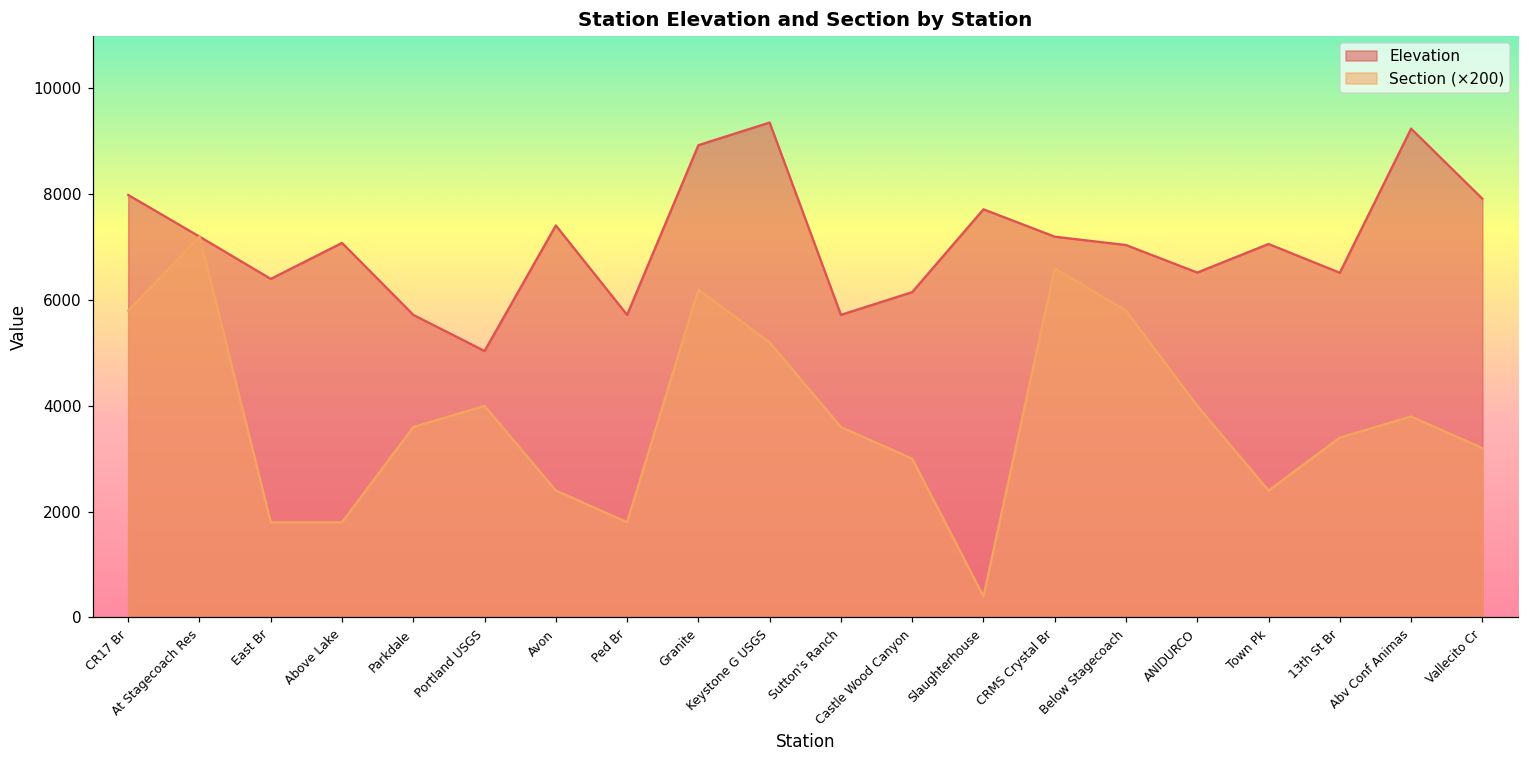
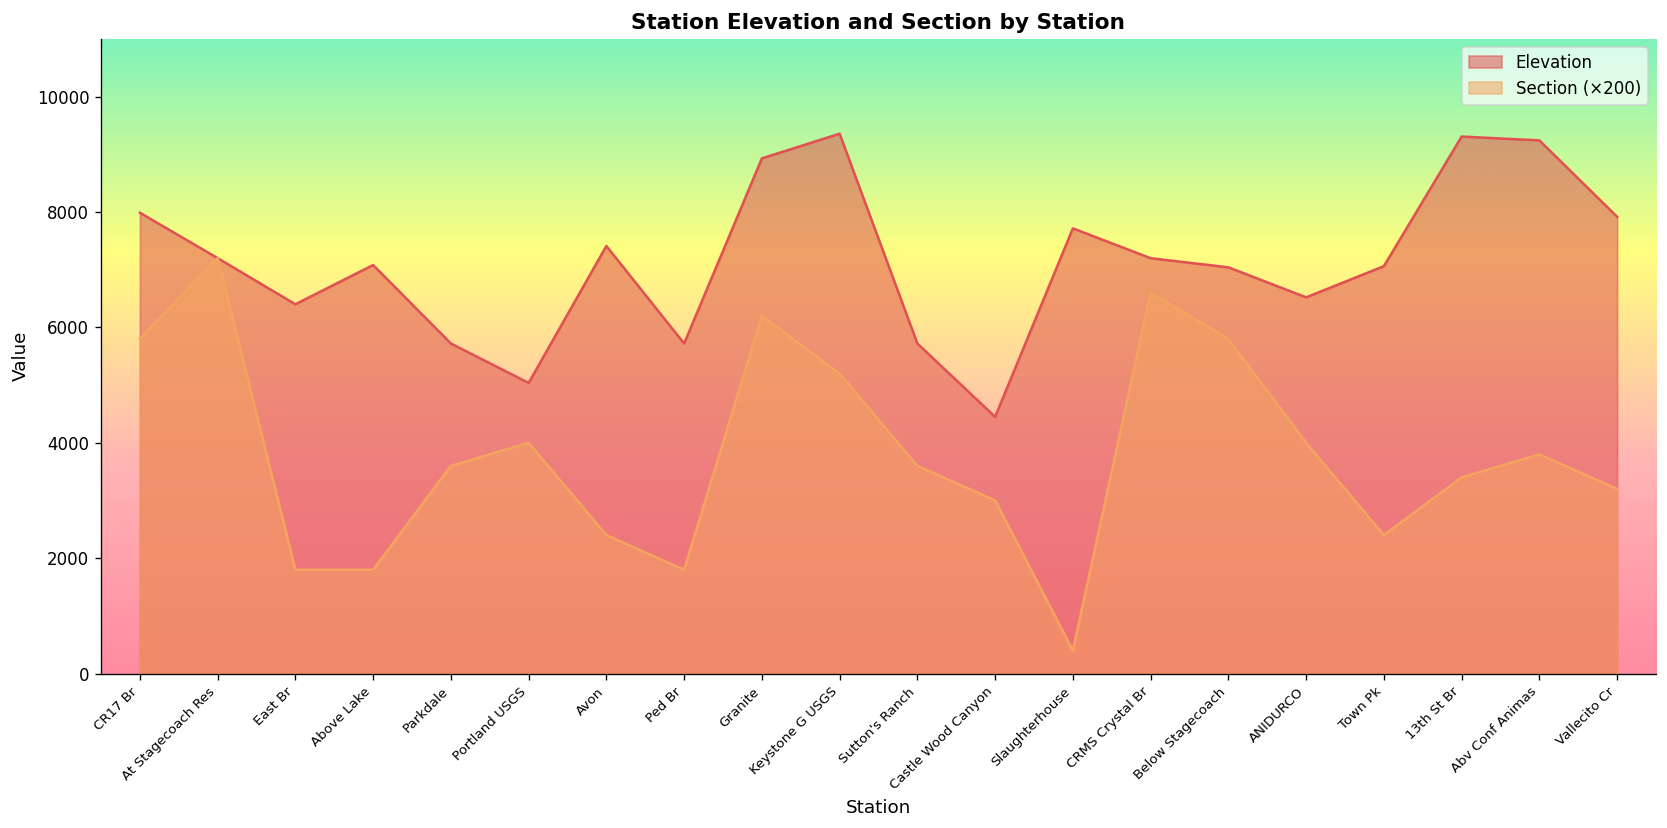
  {
    "Elevation": {
      "CR17 Br": 8000,
      "East Br": 6400,
      "Above Lake": 7100,
      "Parkdale": 5700,
      "Portland USGS": 5000,
      "Avon": 7400,
      "Ped Br": 5700,
      "Granite": 8900,
      "Keystone G USGS": 9400,
      "Sutton's Ranch": 5700,
-     "Castle Wood Canyon": 6200,
+     "Castle Wood Canyon": 4400,
      "Slaughterhouse": 7700,
      "CRMS Crystal Br": 7200,
      "Below Stagecoach": 7000,
      "ANIDURCO": 6500,
      "Town Pk": 7100,
-     "13th St Br": 6500,
+     "13th St Br": 9300,
      "Abv Conf Animas": 9200,
      "Vallecito Cr": 7900
    },
    "Section (×200)": {
      "CR17 Br": 5800,
      "East Br": 1800,
      "Above Lake": 1800,
      "Parkdale": 3600,
      "Portland USGS": 4000,
      "Avon": 2400,
      "Ped Br": 1800,
      "Granite": 6200,
      "Keystone G USGS": 5200,
      "Sutton's Ranch": 3600,
      "Castle Wood Canyon": 3000,
      "Slaughterhouse": 400,
      "CRMS Crystal Br": 6600,
      "Below Stagecoach": 5800,
      "ANIDURCO": 4000,
      "Town Pk": 2400,
      "13th St Br": 3400,
      "Abv Conf Animas": 3800,
      "Vallecito Cr": 3200
    }
  }
